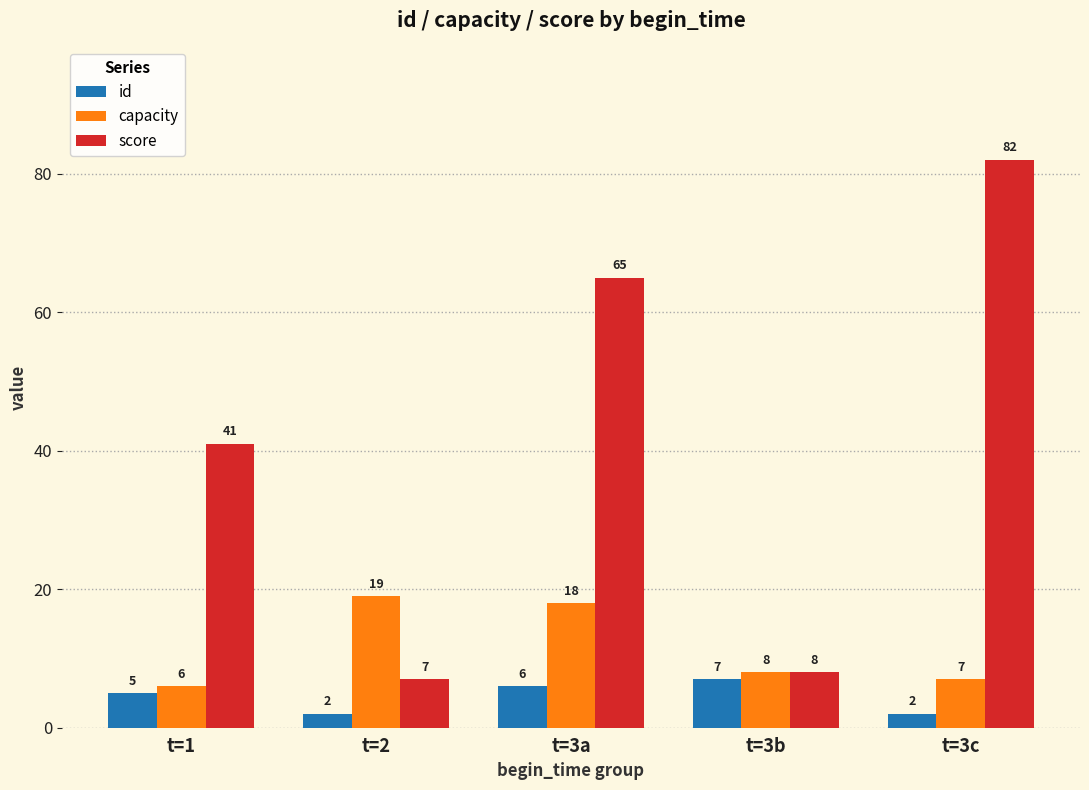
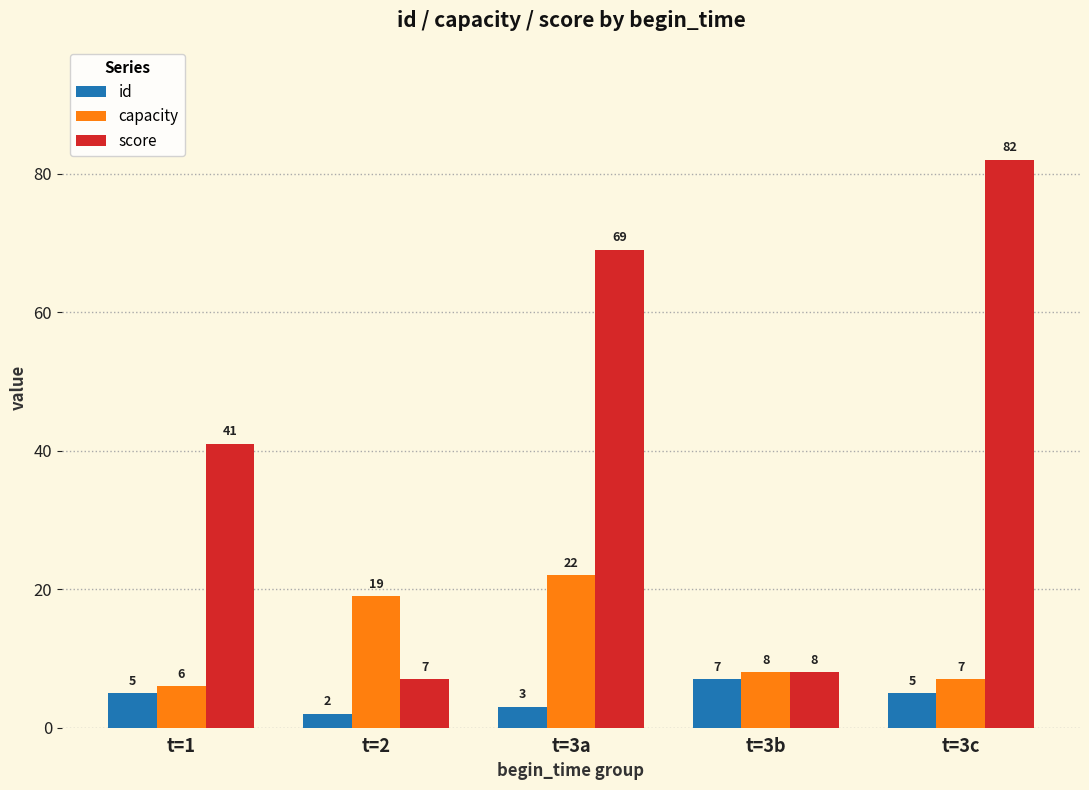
  {
    "id": {
      "t=1": 5,
      "t=2": 2,
-     "t=3a": 6,
+     "t=3a": 3,
      "t=3b": 7,
-     "t=3c": 2
+     "t=3c": 5
    },
    "capacity": {
      "t=1": 6,
      "t=2": 19,
-     "t=3a": 18,
+     "t=3a": 22,
      "t=3b": 8,
      "t=3c": 7
    },
    "score": {
      "t=1": 41,
      "t=2": 7,
-     "t=3a": 65,
+     "t=3a": 69,
      "t=3b": 8,
      "t=3c": 82
    }
  }
